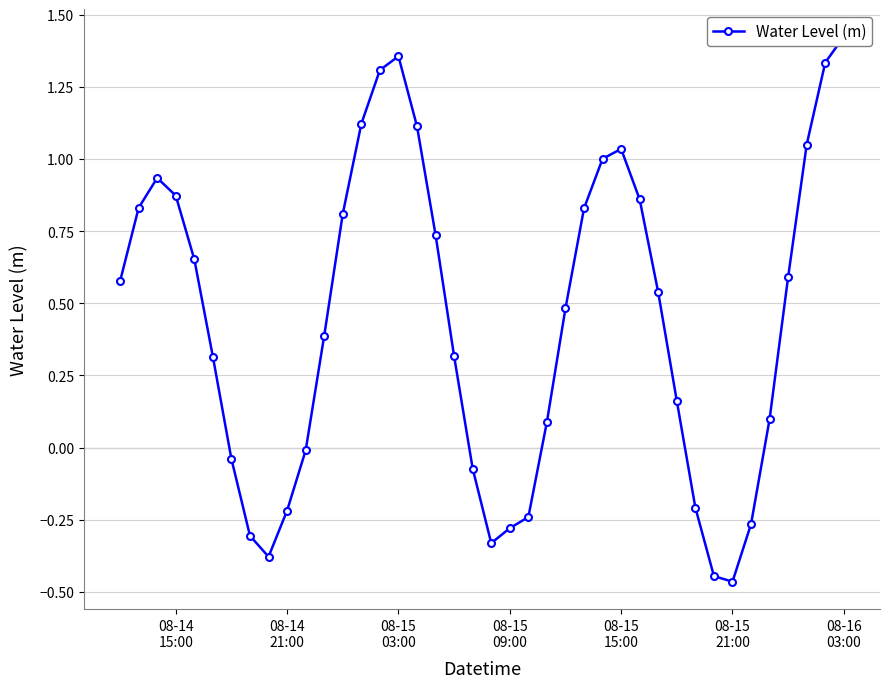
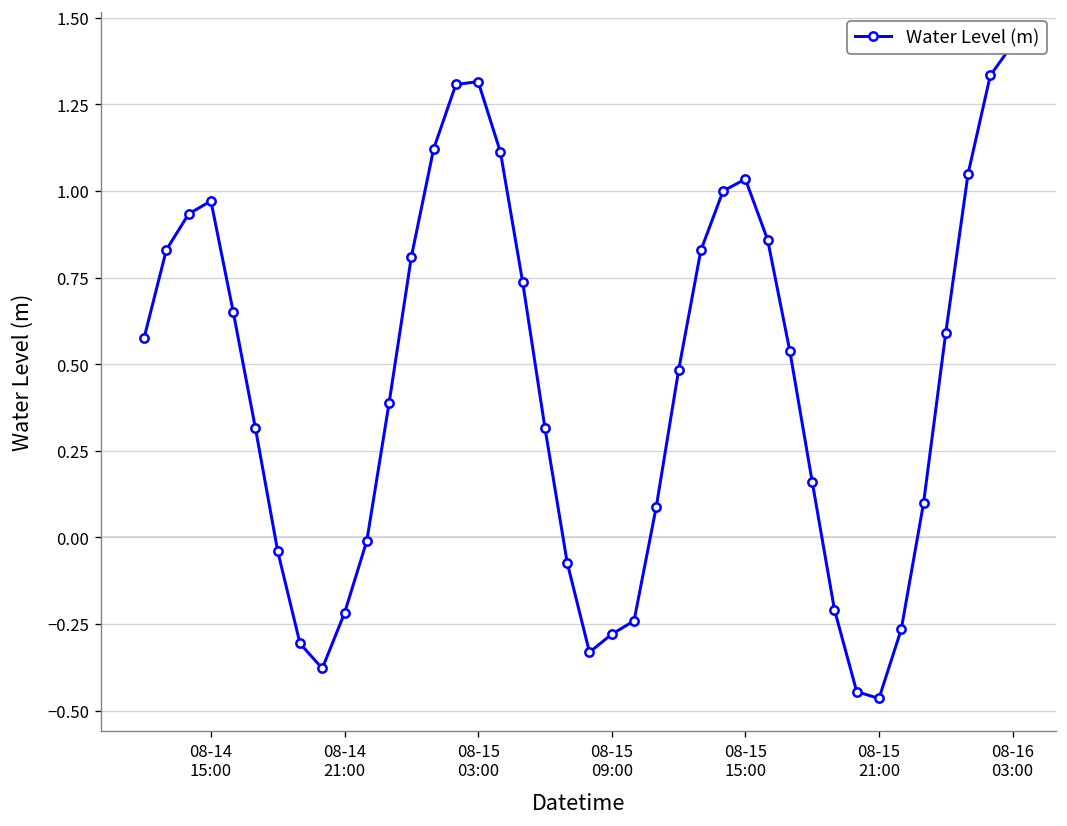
  {
-   "08-14 15:00": 0.87,
+   "08-14 15:00": 0.97,
    "08-14 21:00": -0.22,
-   "08-15 03:00": 1.36,
+   "08-15 03:00": 1.32,
    "08-15 09:00": -0.28,
    "08-15 15:00": 1.03,
    "08-15 21:00": -0.46
  }
